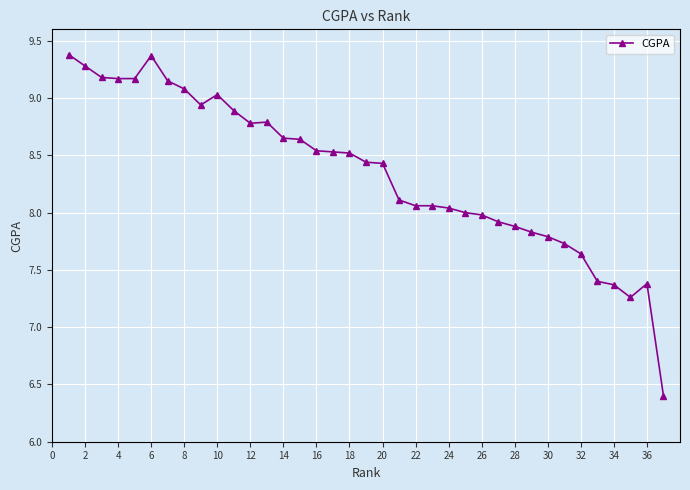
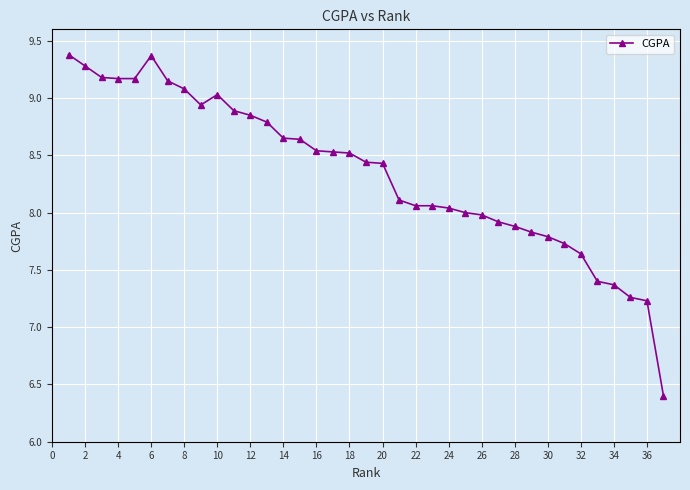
  {
    "2": 9.28,
    "4": 9.17,
    "6": 9.37,
    "8": 9.08,
    "10": 9.03,
-   "12": 8.78,
+   "12": 8.85,
    "14": 8.65,
    "16": 8.54,
    "18": 8.52,
    "20": 8.43,
    "22": 8.06,
    "24": 8.04,
    "26": 7.98,
    "28": 7.88,
    "30": 7.79,
    "32": 7.64,
    "34": 7.37,
-   "36": 7.38
+   "36": 7.23
  }
